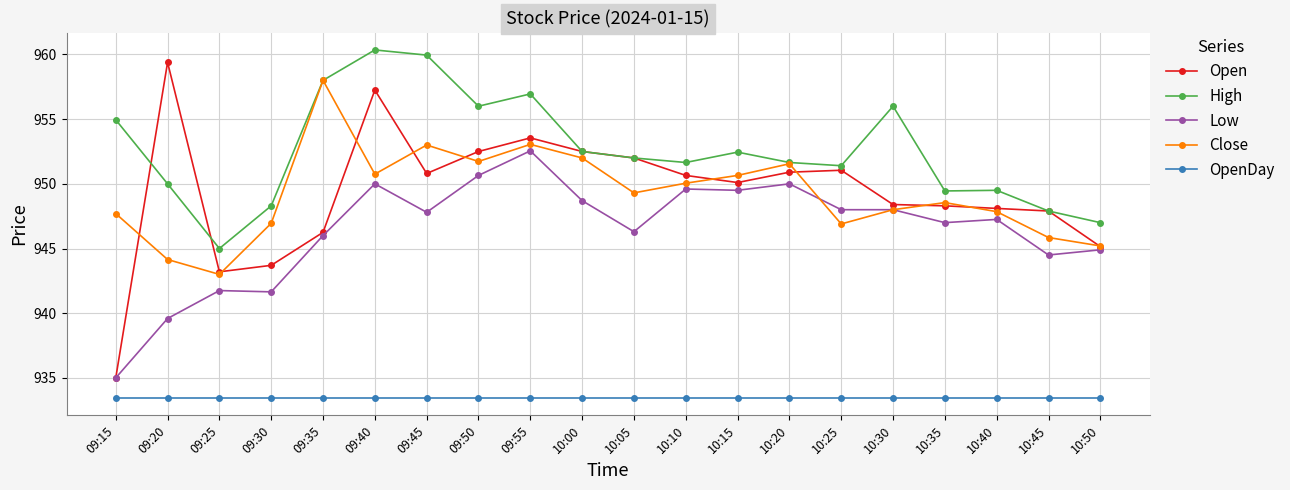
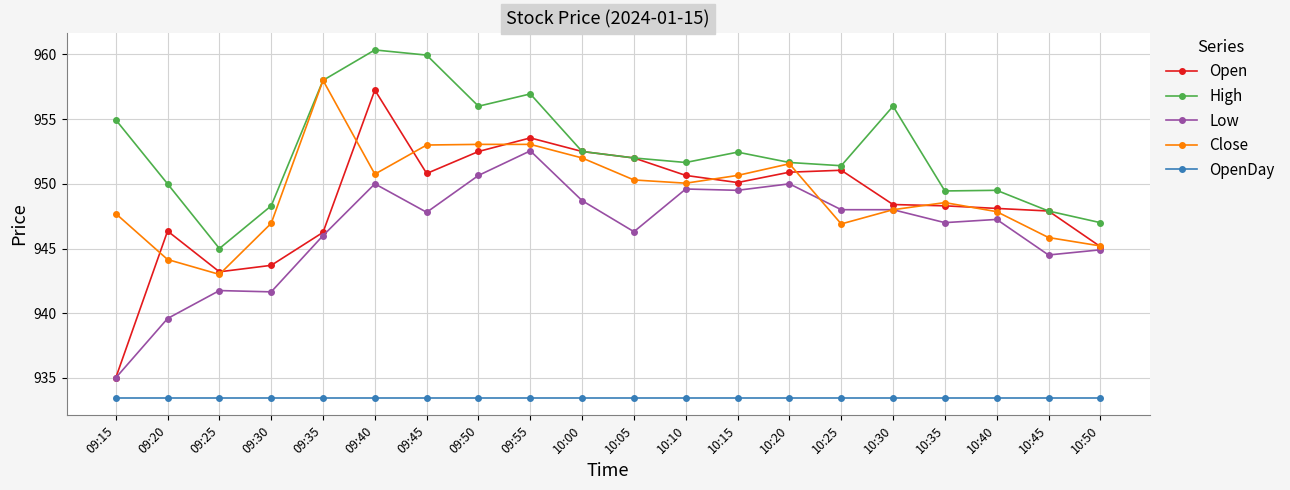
  {
    "Open": {
-     "09:20": 959.4,
+     "09:20": 946.4,
      "09:25": 943.2,
      "09:30": 943.7,
      "09:35": 946.3,
      "09:40": 957.3,
      "09:45": 950.8,
      "09:50": 952.5,
      "09:55": 953.6,
      "10:10": 950.7,
      "10:15": 950.1,
      "10:20": 950.9,
      "10:25": 951.1,
      "10:30": 948.4,
      "10:35": 948.3,
      "10:40": 948.1
    },
    "High": {
      "09:15": 955.0,
      "09:20": 950.0,
      "09:25": 945.0,
      "09:30": 948.3,
      "09:40": 960.4,
      "09:45": 960.0,
      "09:50": 956.0,
      "09:55": 957.0,
      "10:10": 951.7,
      "10:15": 952.5,
      "10:25": 951.4,
      "10:30": 956.0,
      "10:35": 949.5,
      "10:40": 949.5,
      "10:50": 947.0
    },
    "Low": {
      "09:20": 939.6,
      "09:25": 941.8,
      "09:30": 941.7,
      "09:35": 946.0,
      "09:40": 950.0,
      "09:45": 947.8,
      "09:50": 950.7,
      "09:55": 952.6,
      "10:00": 948.7,
      "10:05": 946.3,
      "10:10": 949.6,
      "10:15": 949.5,
      "10:20": 950.0,
      "10:25": 948.0,
      "10:35": 947.0,
      "10:40": 947.3,
      "10:45": 944.5,
      "10:50": 944.9
    },
    "Close": {
      "09:15": 947.7,
      "09:20": 944.2,
      "09:25": 943.0,
      "09:30": 947.0,
      "09:40": 950.8,
      "09:45": 953.0,
-     "09:50": 951.7,
+     "09:50": 953.1,
      "09:55": 953.1,
      "10:00": 952.0,
-     "10:05": 949.3,
+     "10:05": 950.3,
      "10:10": 950.1,
      "10:15": 950.7,
      "10:25": 946.9,
      "10:35": 948.6,
      "10:40": 947.9,
      "10:45": 945.9
    },
    "OpenDay": {
      "09:15": 933.5,
      "09:20": 933.5,
      "09:25": 933.5,
      "09:30": 933.5,
      "09:35": 933.5,
      "09:40": 933.5,
      "09:45": 933.5,
      "09:50": 933.5,
      "09:55": 933.5,
      "10:00": 933.5,
      "10:05": 933.5,
      "10:10": 933.5,
      "10:15": 933.5,
      "10:20": 933.5,
      "10:25": 933.5,
      "10:30": 933.5,
      "10:35": 933.5,
      "10:40": 933.5,
      "10:45": 933.5,
      "10:50": 933.5
    }
  }
